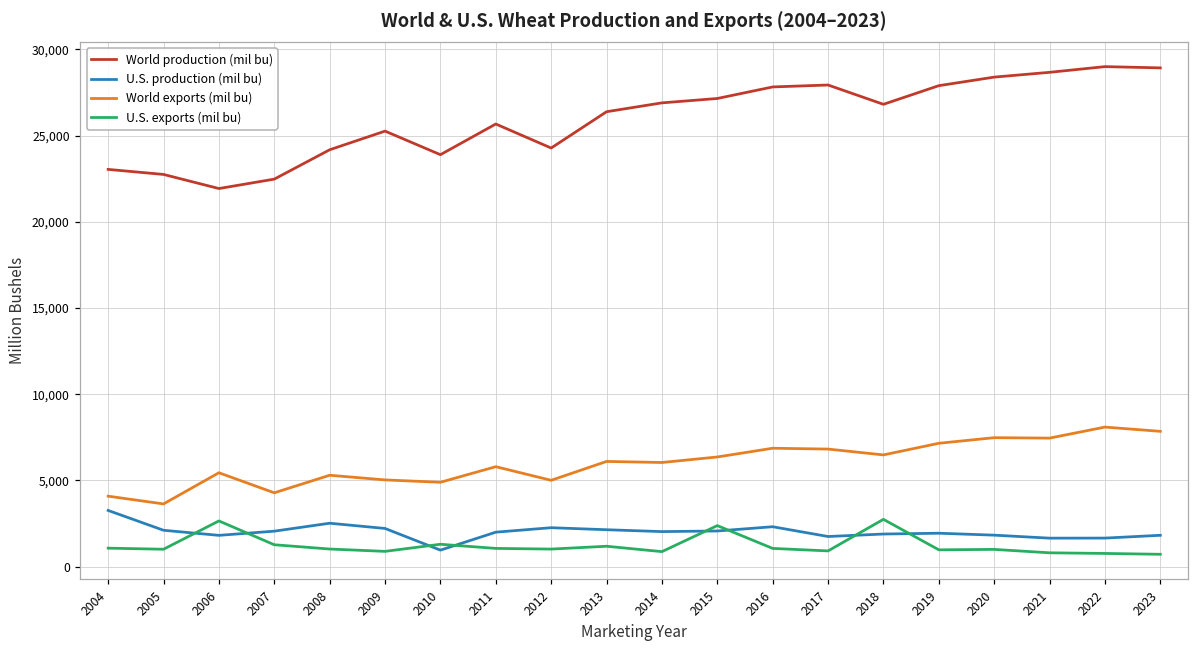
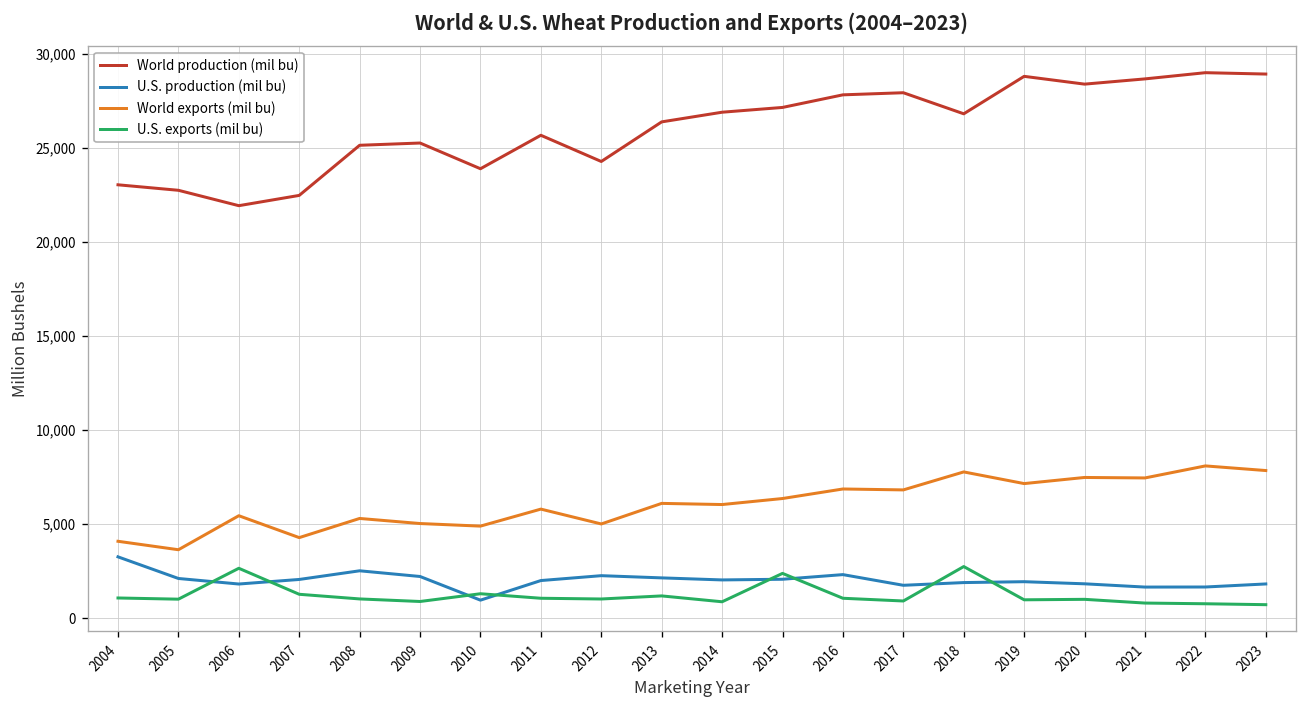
  {
    "World production (mil bu)": {
      "2004": "23,000",
      "2005": "22,700",
      "2006": "21,900",
      "2007": "22,500",
-     "2008": "24,200",
+     "2008": "25,100",
      "2009": "25,300",
      "2010": "23,900",
      "2011": "25,700",
      "2012": "24,300",
      "2013": "26,400",
      "2014": "26,900",
      "2015": "27,200",
      "2016": "27,800",
      "2017": "27,900",
      "2018": "26,800",
-     "2019": "27,900",
+     "2019": "28,800",
      "2020": "28,400",
      "2021": "28,700",
      "2022": "29,000",
      "2023": "28,900"
    },
    "U.S. production (mil bu)": {
      "2004": "3,300",
      "2005": "2,100",
      "2006": "1,800",
      "2007": "2,100",
      "2008": "2,500",
      "2009": "2,200",
      "2010": "1,000",
      "2011": "2,000",
      "2012": "2,300",
      "2013": "2,100",
      "2014": "2,000",
      "2015": "2,100",
      "2016": "2,300",
      "2017": "1,700",
      "2018": "1,900",
      "2019": "1,900",
      "2020": "1,800",
      "2021": "1,600",
      "2022": "1,600",
      "2023": "1,800"
    },
    "World exports (mil bu)": {
      "2004": "4,100",
      "2005": "3,600",
      "2006": "5,400",
      "2007": "4,300",
      "2008": "5,300",
      "2009": "5,000",
      "2010": "4,900",
      "2011": "5,800",
      "2012": "5,000",
      "2013": "6,100",
      "2014": "6,000",
      "2015": "6,400",
      "2016": "6,900",
      "2017": "6,800",
-     "2018": "6,500",
+     "2018": "7,800",
      "2019": "7,200",
      "2020": "7,500",
      "2021": "7,500",
      "2022": "8,100",
      "2023": "7,800"
    },
    "U.S. exports (mil bu)": {
      "2004": "1,100",
      "2005": "1,000",
      "2006": "2,600",
      "2007": "1,300",
      "2008": "1,000",
      "2009": "900",
      "2010": "1,300",
      "2011": "1,100",
      "2012": "1,000",
      "2013": "1,200",
      "2014": "900",
      "2015": "2,400",
      "2016": "1,100",
      "2017": "900",
      "2018": "2,700",
      "2019": "1,000",
      "2020": "1,000",
      "2021": "800",
      "2022": "800",
      "2023": "700"
    }
  }
